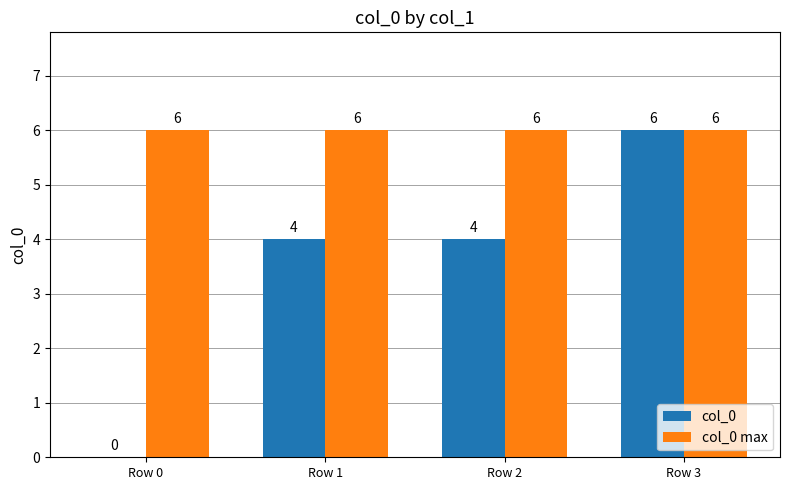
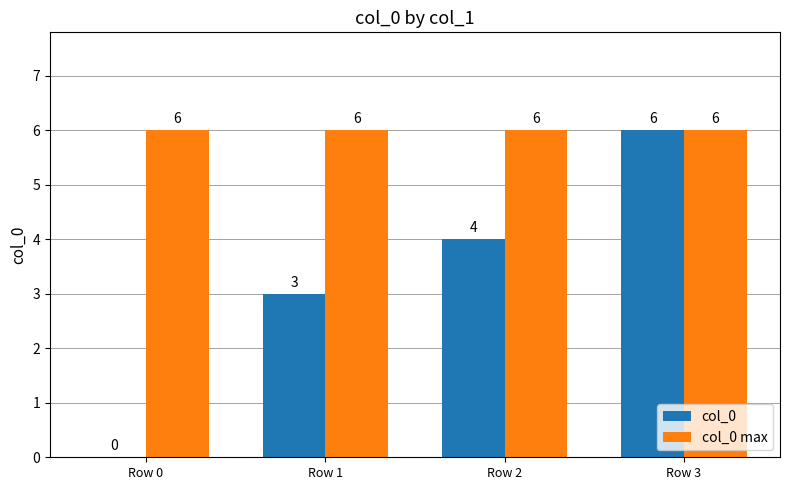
  {
    "col_0": {
      "Row 0": 0,
-     "Row 1": 4,
+     "Row 1": 3,
      "Row 2": 4,
      "Row 3": 6
    },
    "col_0 max": {
      "Row 0": 6,
      "Row 1": 6,
      "Row 2": 6,
      "Row 3": 6
    }
  }
